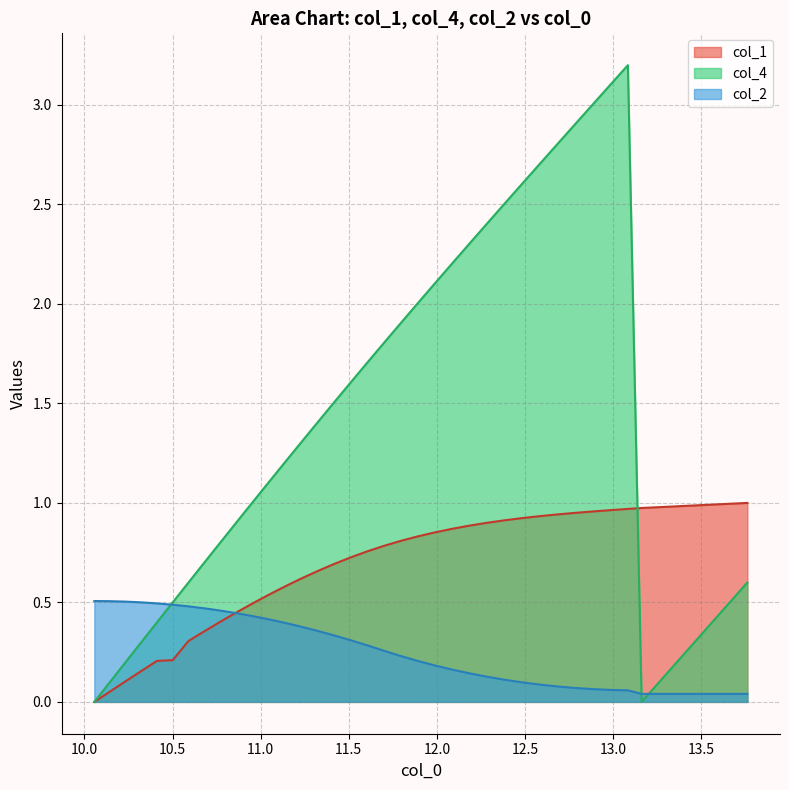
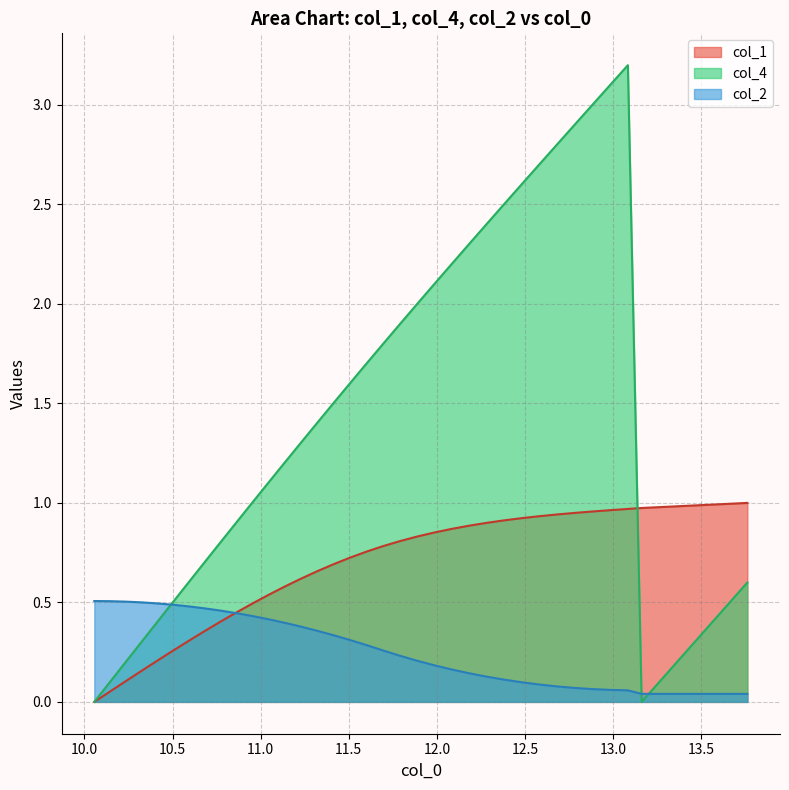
  {
    "col_1": {
-     "10.5": 0.21
+     "10.5": 0.26
    }
  }
